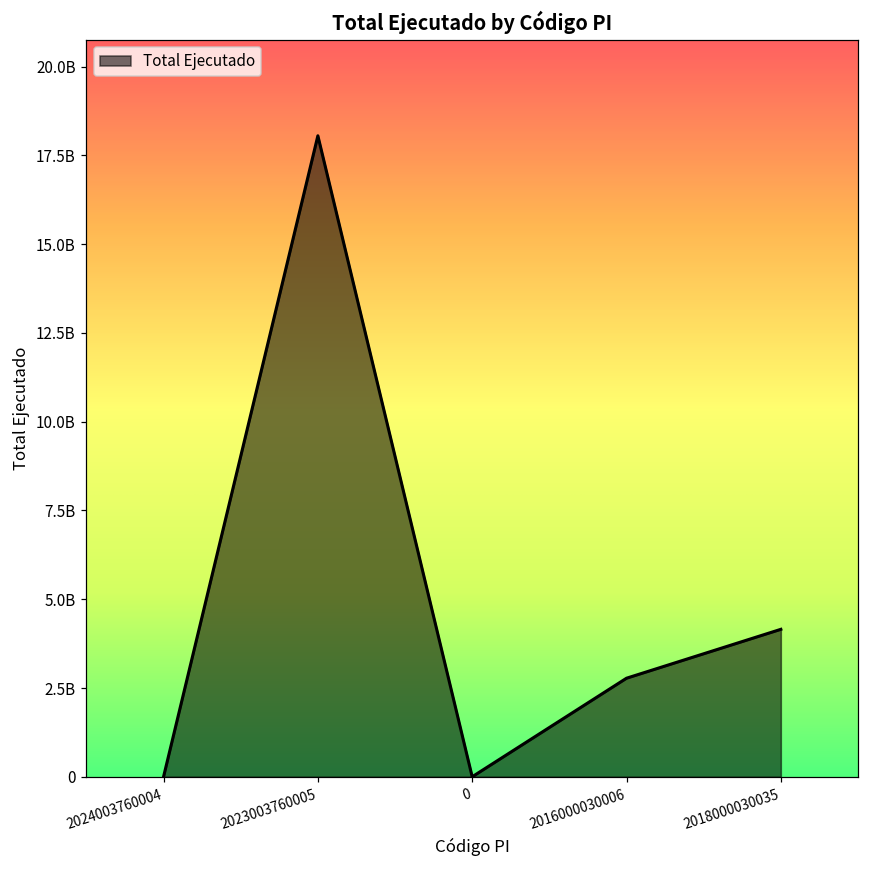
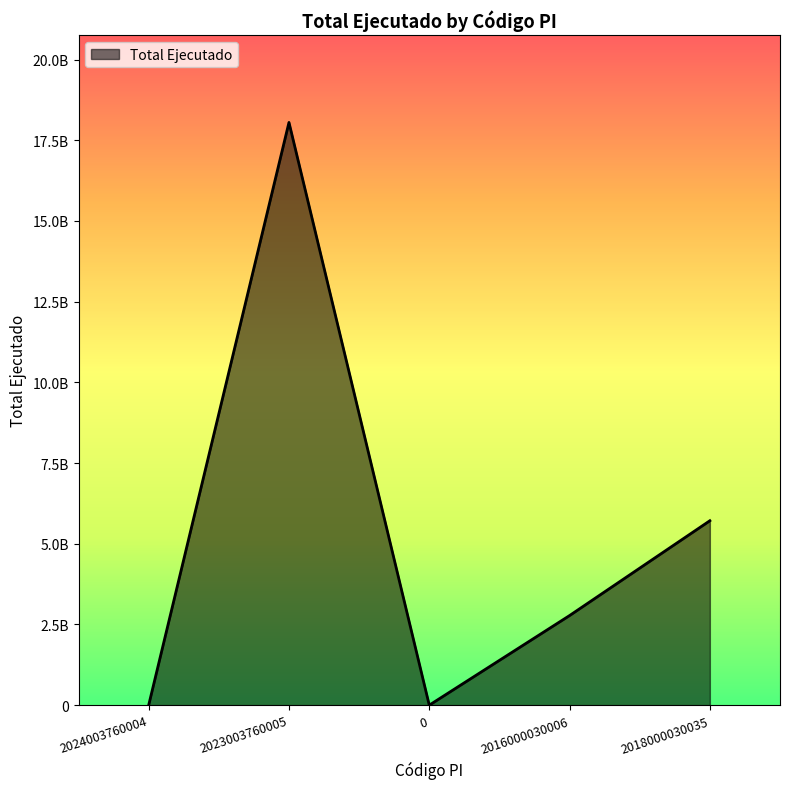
  {
    "2024003760004": 0,
    "2023003760005": 18100000000,
    "0": 0,
    "2016000030006": 2800000000,
-   "2018000030035": 4200000000
+   "2018000030035": 5700000000
  }
